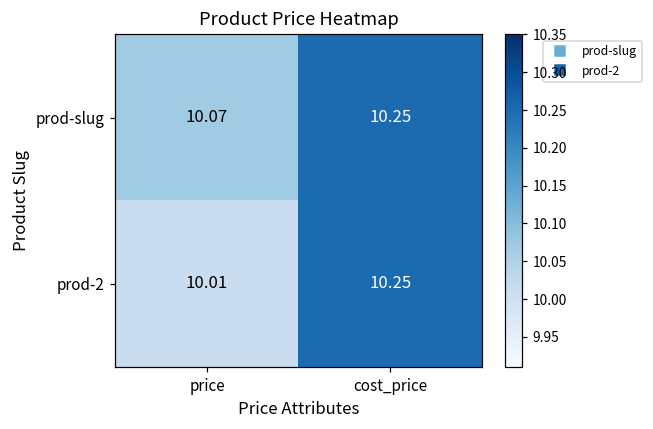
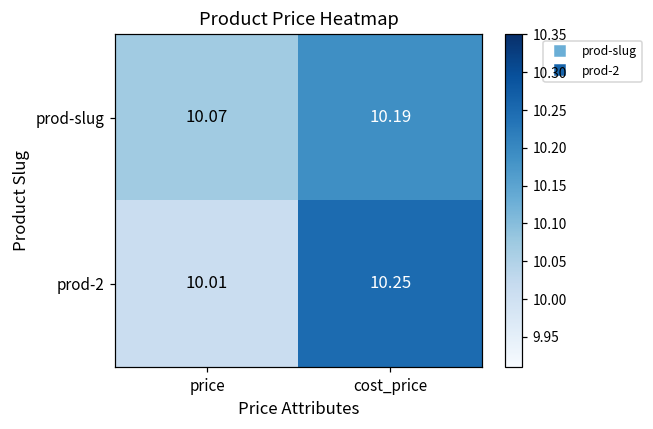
  {
    "prod-slug": {
      "price": 10.07,
-     "cost_price": 10.25
+     "cost_price": 10.19
    },
    "prod-2": {
      "price": 10.01,
      "cost_price": 10.25
    }
  }
